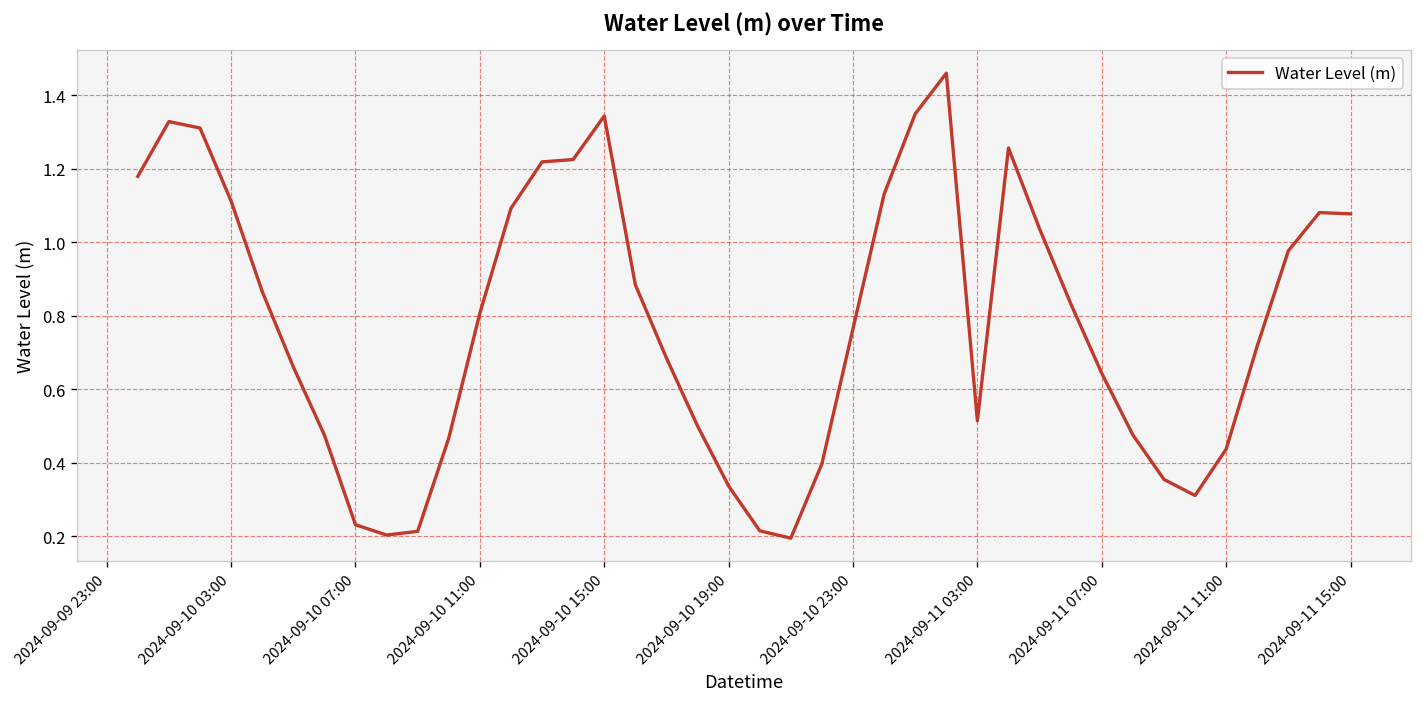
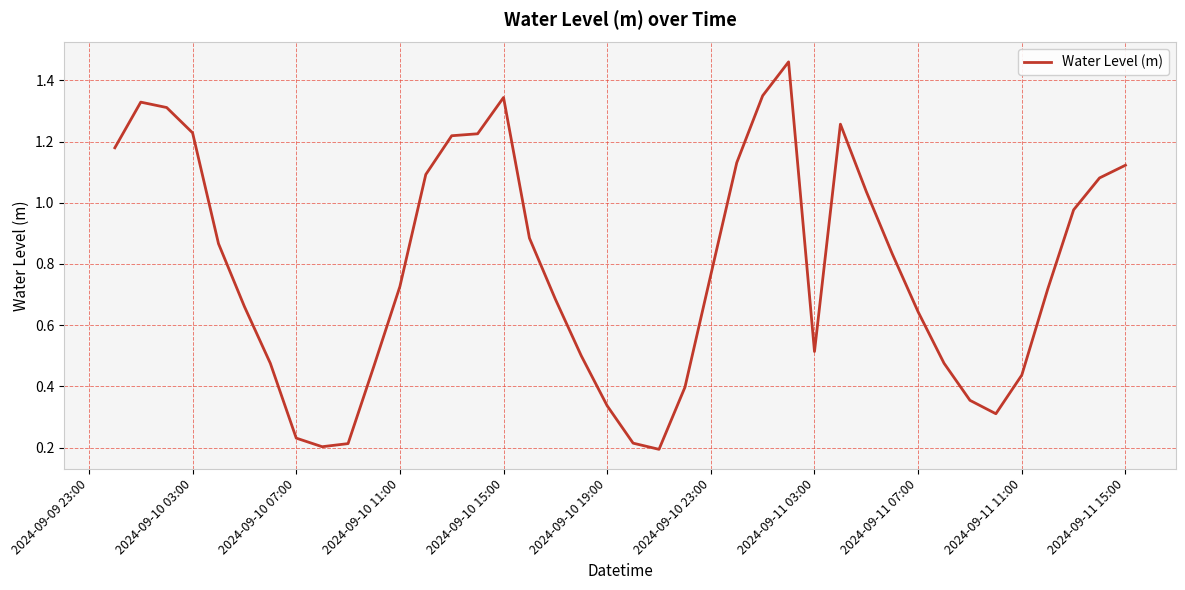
  {
-   "2024-09-10 03:00": 1.11,
+   "2024-09-10 03:00": 1.23,
    "2024-09-10 07:00": 0.23,
-   "2024-09-10 11:00": 0.81,
+   "2024-09-10 11:00": 0.73,
    "2024-09-10 15:00": 1.34,
    "2024-09-10 19:00": 0.34,
    "2024-09-10 23:00": 0.77,
    "2024-09-11 03:00": 0.51,
    "2024-09-11 07:00": 0.64,
    "2024-09-11 11:00": 0.44,
-   "2024-09-11 15:00": 1.08
+   "2024-09-11 15:00": 1.12
  }
